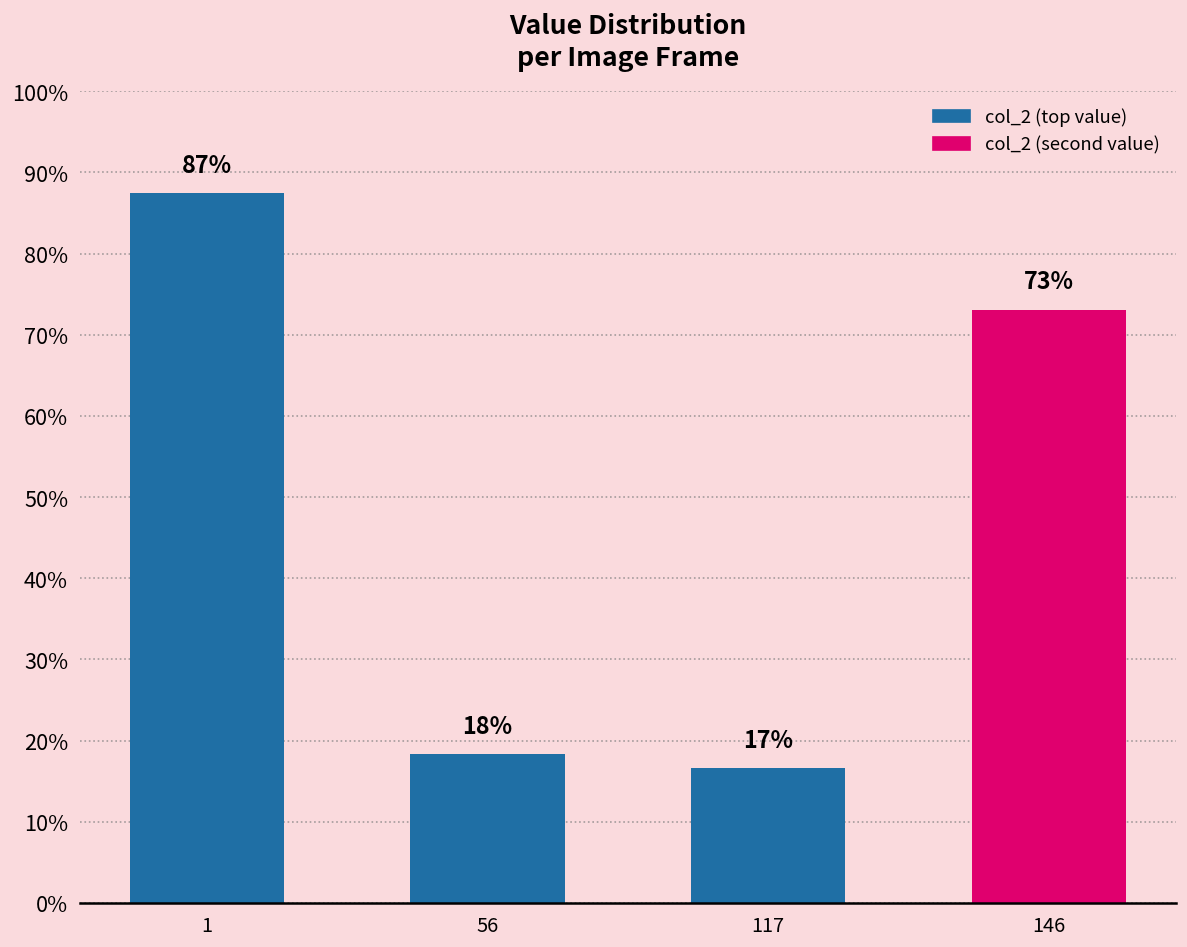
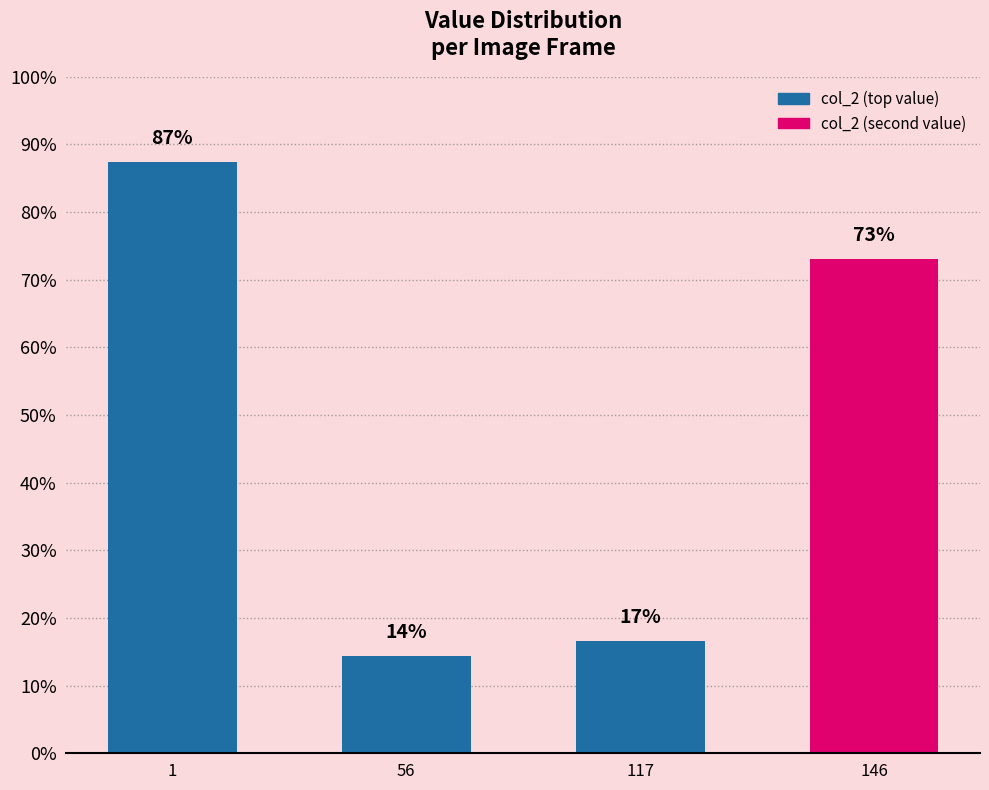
  {
    "1": "87%",
-   "56": "18%",
+   "56": "14%",
    "117": "17%",
    "146": "73%"
  }
